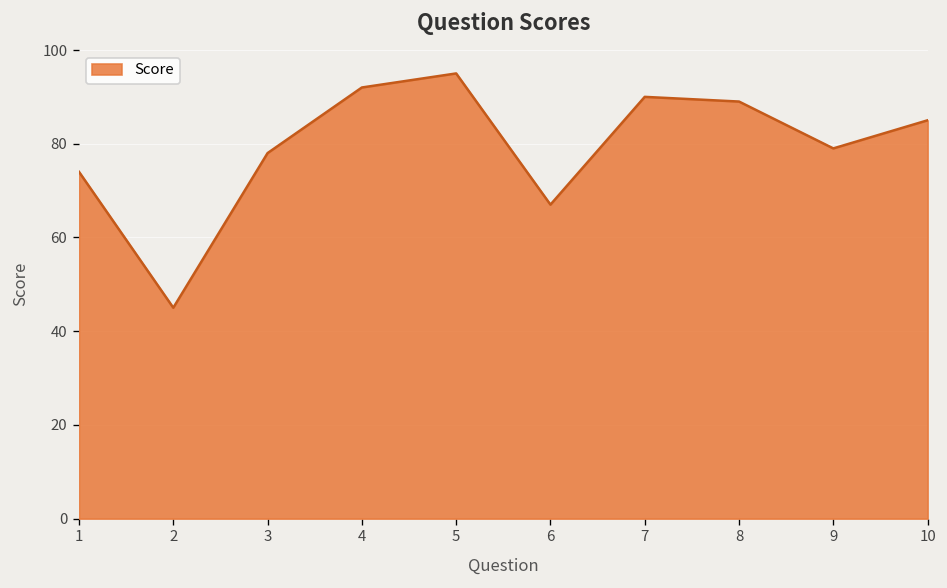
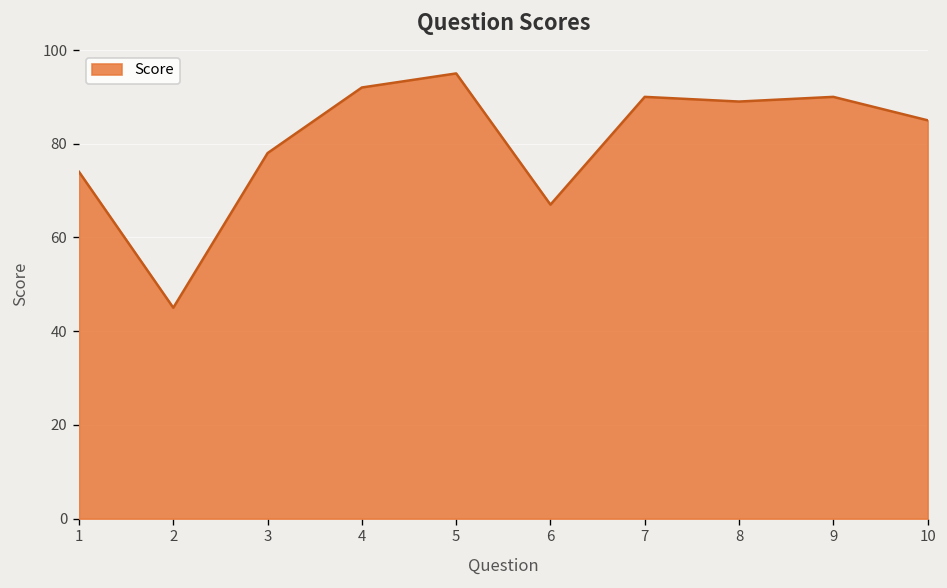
  {
    "1": 74,
    "2": 45,
    "3": 78,
    "4": 92,
    "5": 95,
    "6": 67,
    "7": 90,
    "8": 89,
-   "9": 79,
+   "9": 90,
    "10": 85
  }
